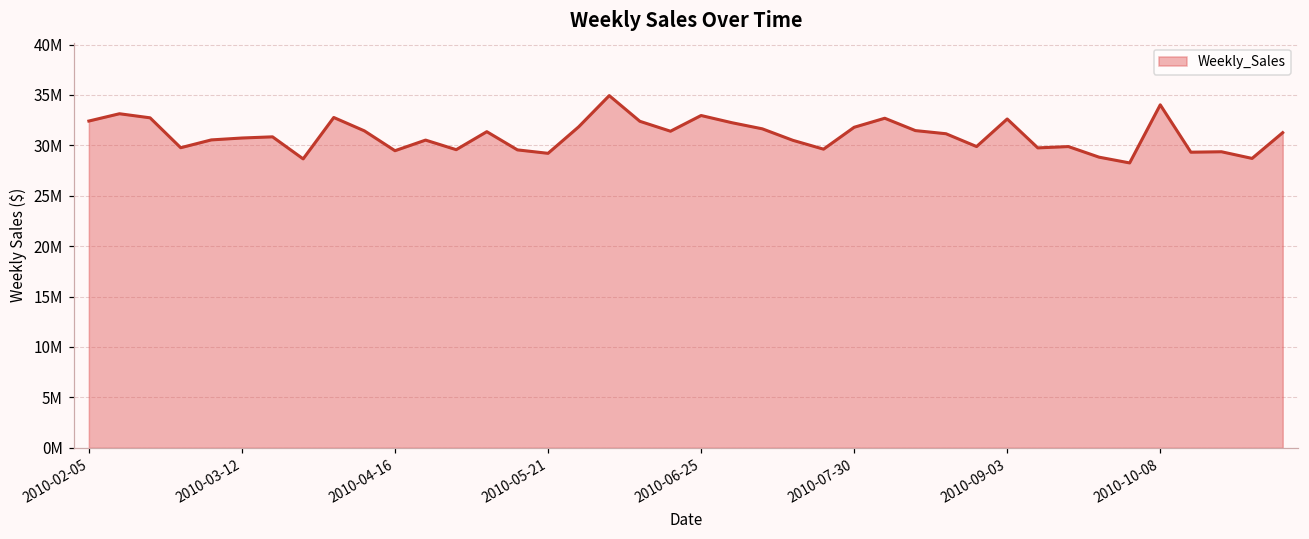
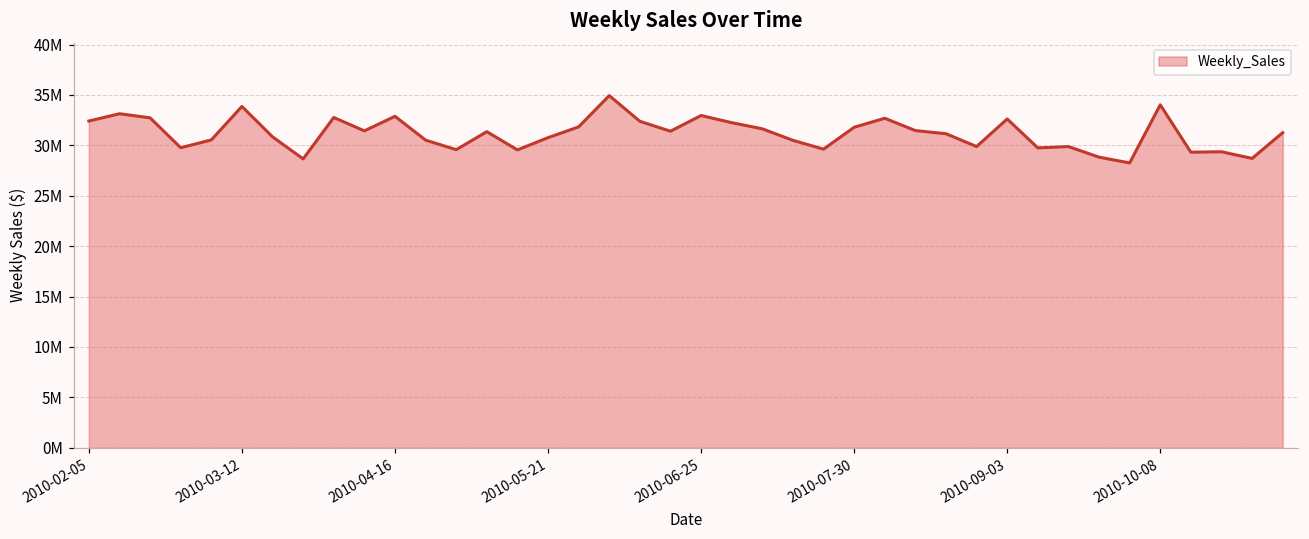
  {
    "2010-02-05": 32000000,
-   "2010-03-12": 31000000,
-   "2010-04-16": 29000000,
-   "2010-05-21": 29000000,
+   "2010-03-12": 34000000,
+   "2010-04-16": 33000000,
+   "2010-05-21": 31000000,
    "2010-06-25": 33000000,
    "2010-07-30": 32000000,
    "2010-09-03": 33000000,
    "2010-10-08": 34000000
  }
